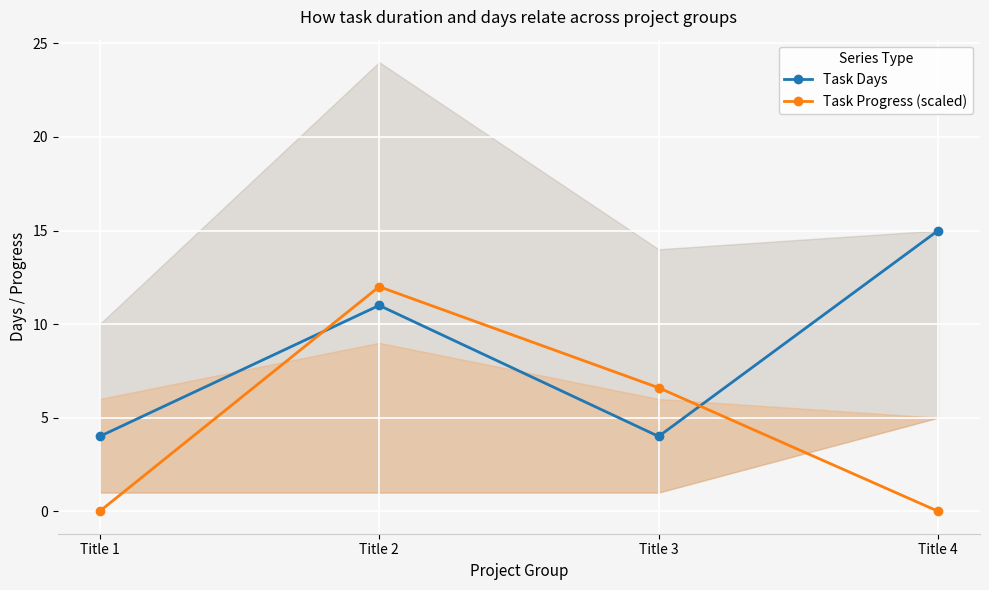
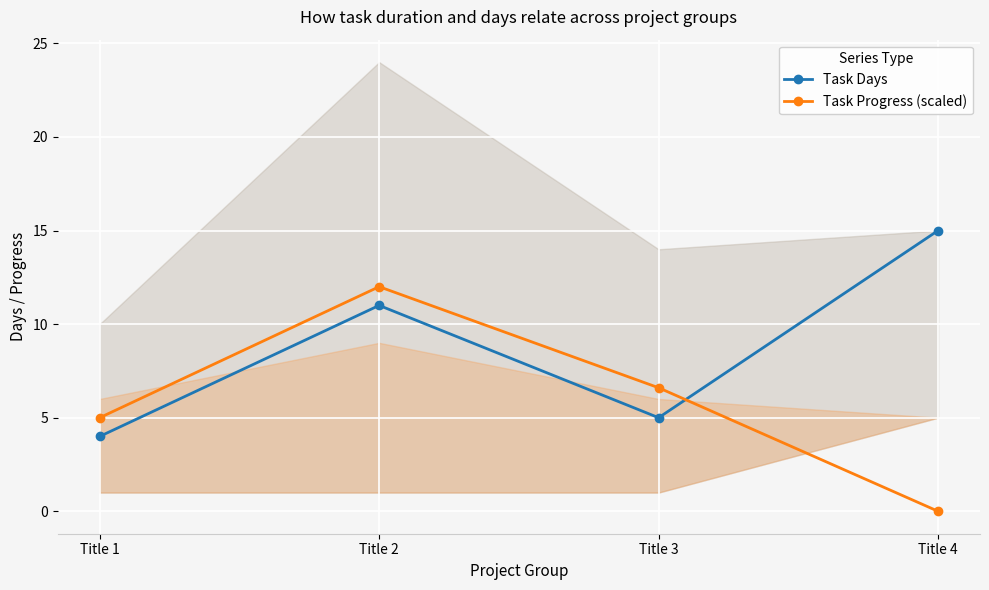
  {
    "Task Days": {
      "Title 1": 4,
      "Title 2": 11,
-     "Title 3": 4
+     "Title 3": 5
    },
    "Task Progress (scaled)": {
-     "Title 1": 0.0,
+     "Title 1": 5.0,
      "Title 2": 12.0,
      "Title 3": 6.6,
      "Title 4": 0.0
    }
  }
